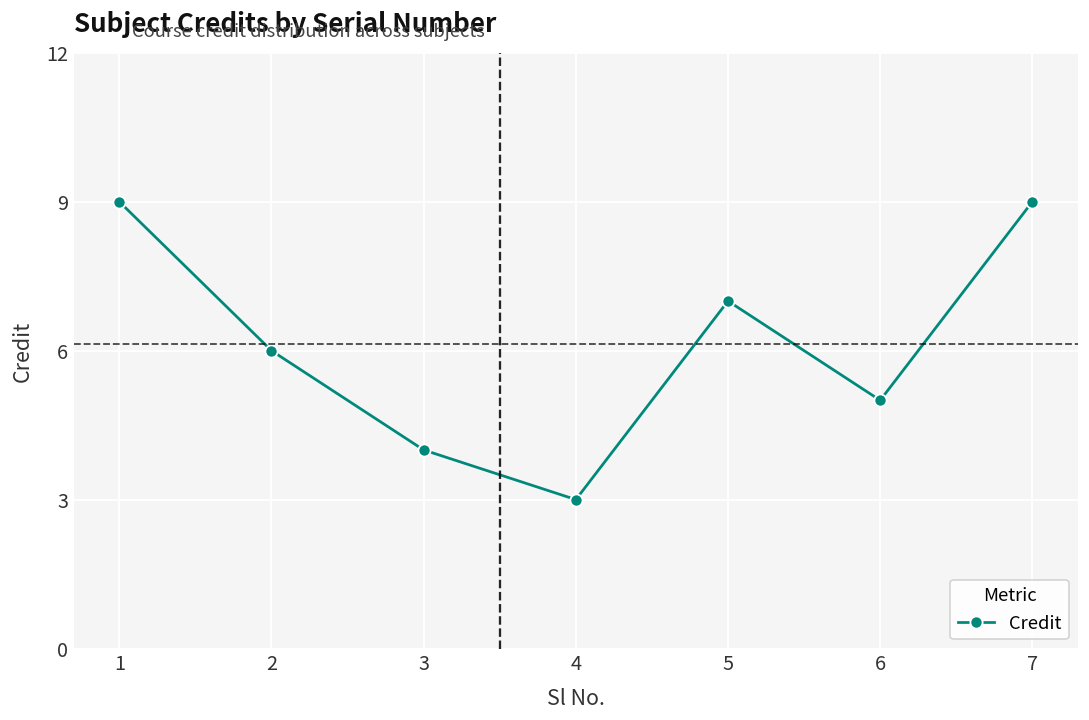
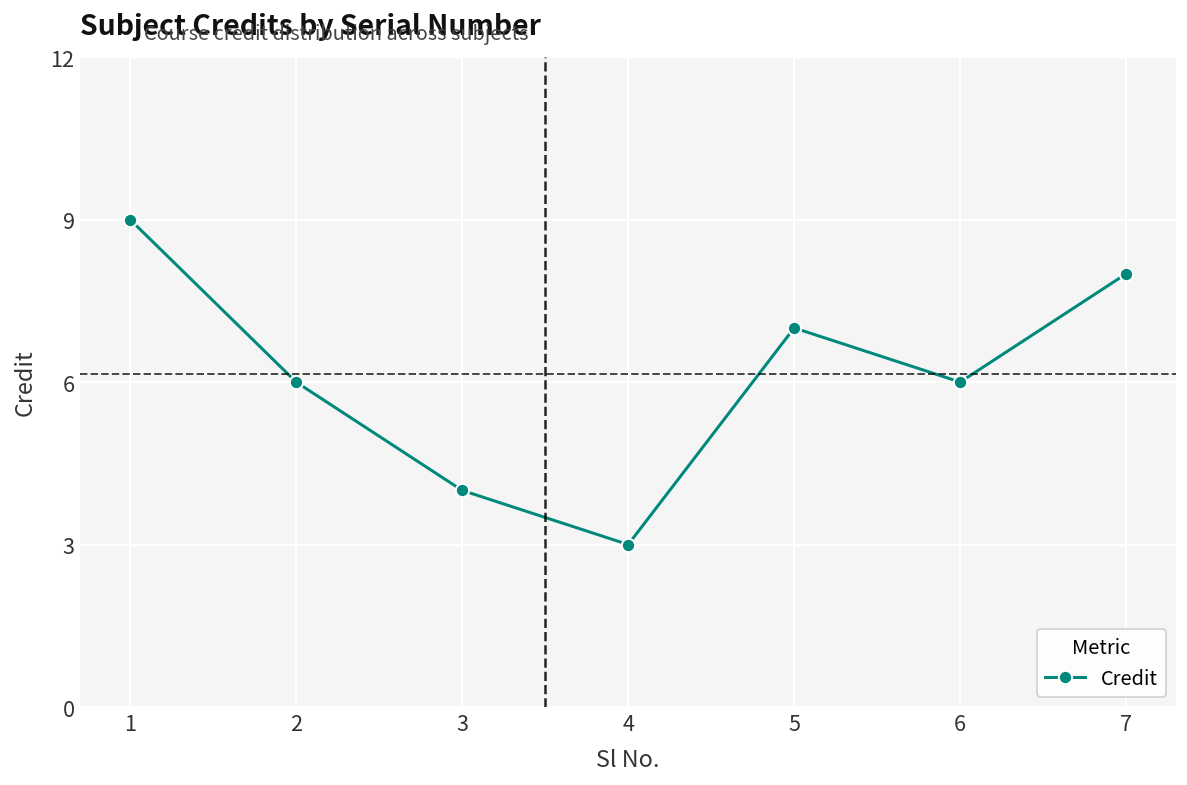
  {
    "1": 9,
    "2": 6,
    "3": 4,
    "4": 3,
    "5": 7,
-   "6": 5,
-   "7": 9
+   "6": 6,
+   "7": 8
  }
